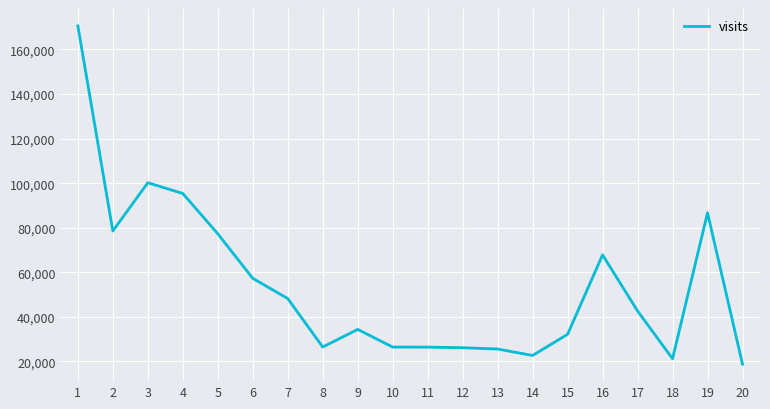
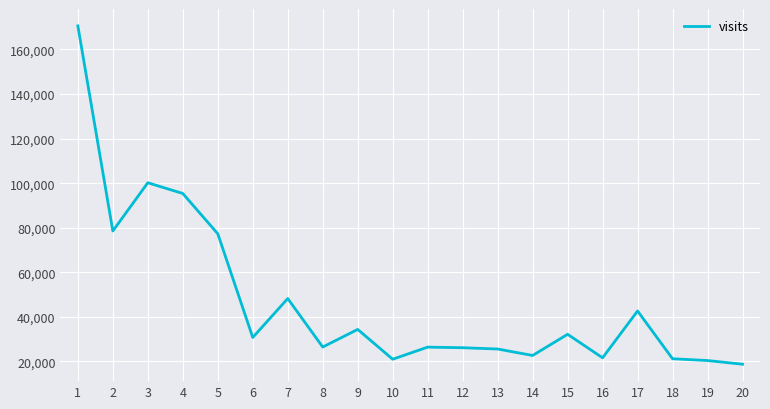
  {
    "1": "171,000",
    "2": "79,000",
    "3": "100,000",
    "4": "95,000",
    "5": "77,000",
-   "6": "57,000",
+   "6": "31,000",
    "7": "48,000",
    "8": "26,000",
    "9": "34,000",
-   "10": "26,000",
+   "10": "21,000",
    "11": "26,000",
    "12": "26,000",
    "13": "26,000",
    "14": "23,000",
    "15": "32,000",
-   "16": "68,000",
+   "16": "22,000",
    "17": "43,000",
    "18": "21,000",
-   "19": "87,000",
+   "19": "20,000",
    "20": "19,000"
  }
